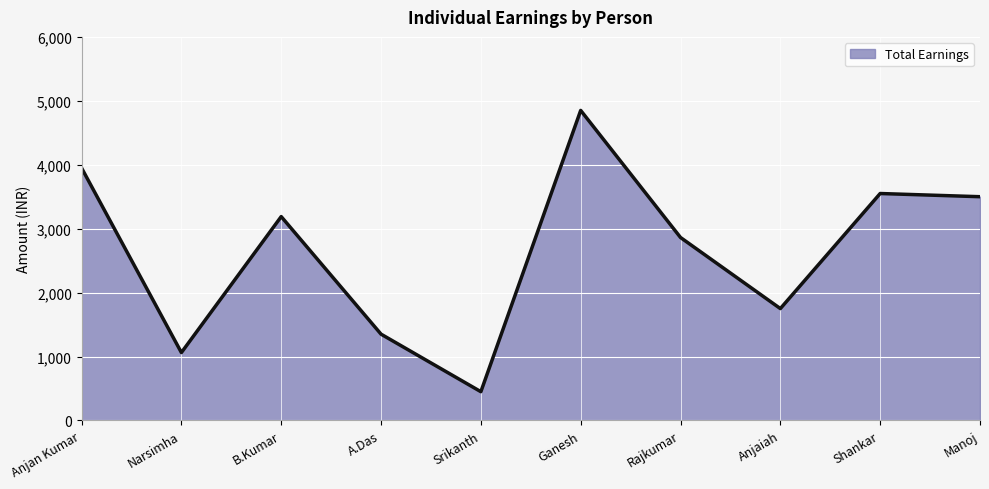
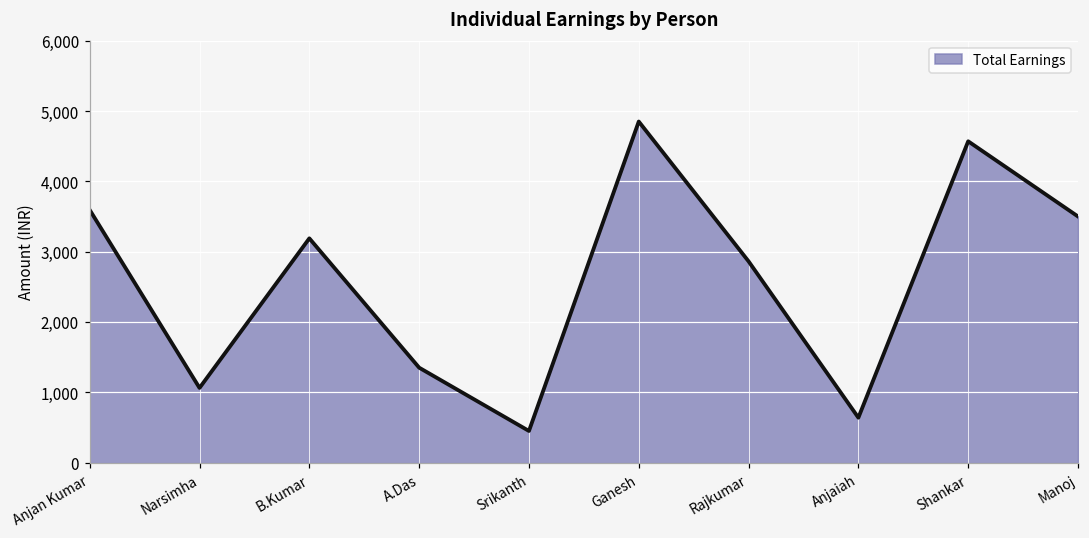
  {
-   "Anjan Kumar": "4,000",
+   "Anjan Kumar": "3,600",
    "Narsimha": "1,100",
    "B.Kumar": "3,200",
    "A.Das": "1,400",
    "Srikanth": "500",
    "Ganesh": "4,900",
    "Rajkumar": "2,900",
-   "Anjaiah": "1,800",
-   "Shankar": "3,600",
+   "Anjaiah": "600",
+   "Shankar": "4,600",
    "Manoj": "3,500"
  }
